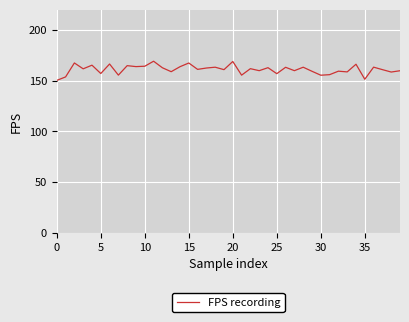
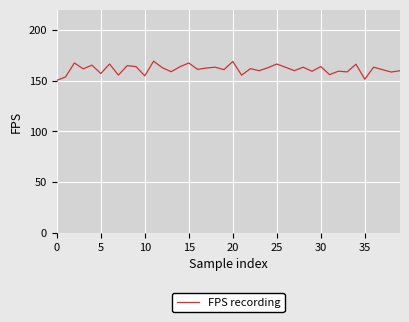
  {
    "0": 150,
    "5": 157,
-   "10": 164,
+   "10": 155,
    "15": 167,
    "20": 169,
-   "25": 157,
-   "30": 155,
+   "25": 166,
+   "30": 164,
    "35": 151
  }
